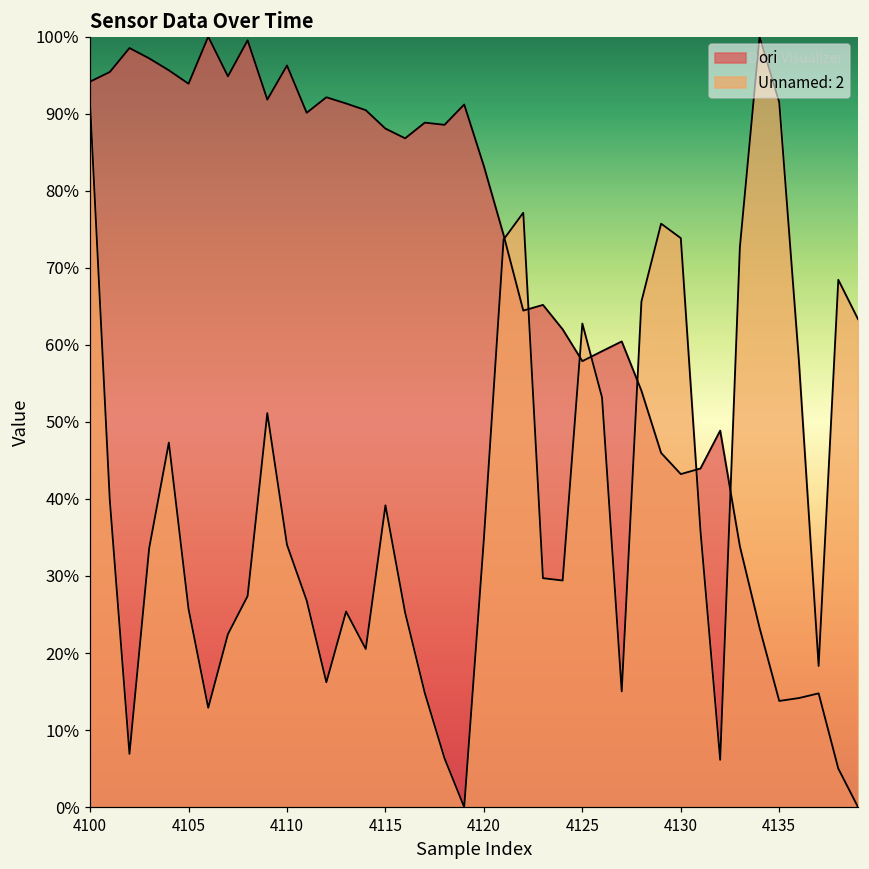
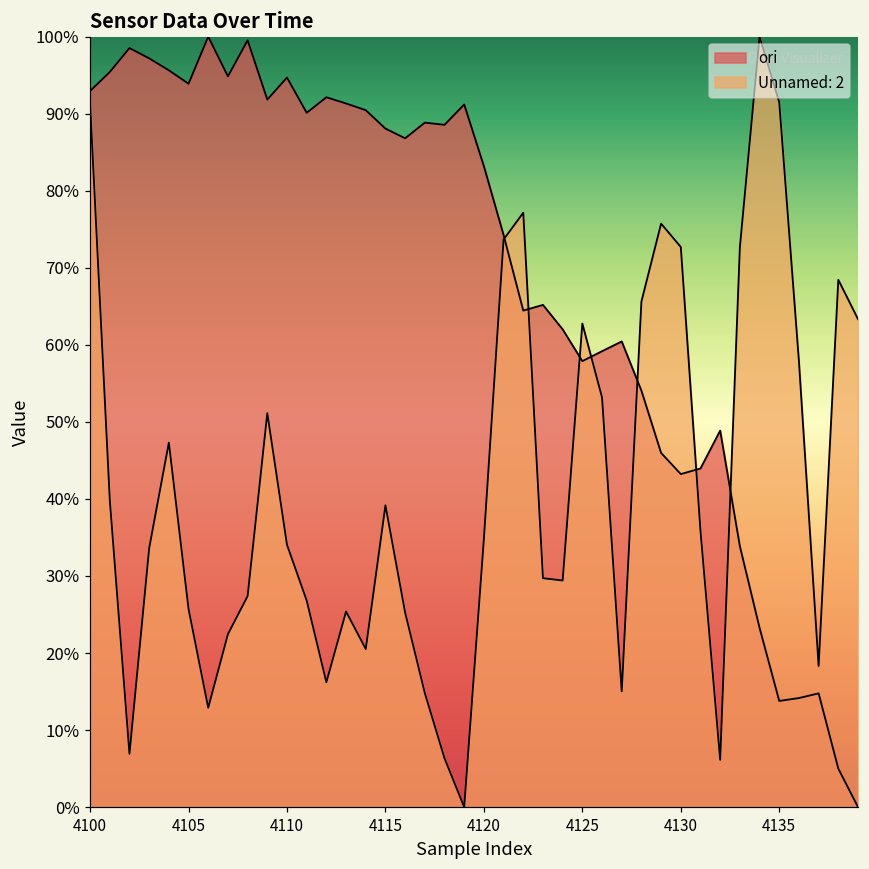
  {
    "ori": {
-     "4100": "94%",
+     "4100": "93%",
      "4105": "94%",
-     "4110": "96%",
+     "4110": "95%",
      "4115": "88%",
      "4120": "83%",
      "4125": "58%",
      "4130": "43%",
      "4135": "14%"
    },
    "Unnamed: 2": {
      "4100": "91%",
      "4105": "26%",
      "4110": "34%",
      "4115": "39%",
      "4120": "35%",
      "4125": "63%",
-     "4130": "74%",
+     "4130": "73%",
      "4135": "91%"
    }
  }
